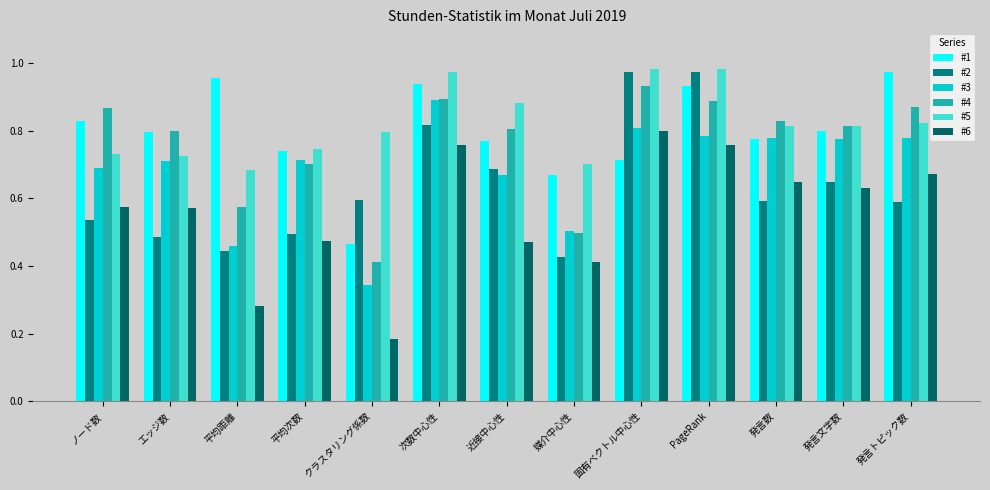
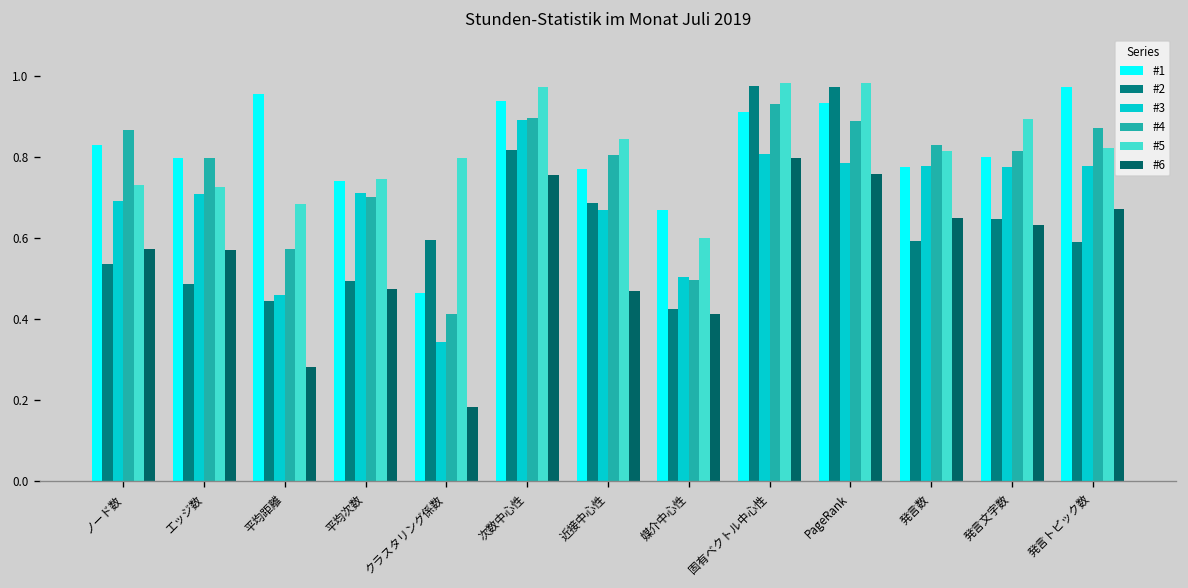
  {
    "#1": {
      "ノード数": 0.83,
      "エッジ数": 0.80,
      "平均距離": 0.96,
      "平均次数": 0.74,
      "クラスタリング係数": 0.46,
      "次数中心性": 0.94,
      "近接中心性": 0.77,
      "媒介中心性": 0.67,
-     "固有ベクトル中心性": 0.71,
+     "固有ベクトル中心性": 0.91,
      "PageRank": 0.93,
      "発言数": 0.77,
      "発言文字数": 0.80,
      "発言トピック数": 0.97
    },
    "#5": {
      "ノード数": 0.73,
      "エッジ数": 0.73,
      "平均距離": 0.69,
      "平均次数": 0.75,
      "クラスタリング係数": 0.80,
      "次数中心性": 0.97,
-     "近接中心性": 0.88,
-     "媒介中心性": 0.70,
+     "近接中心性": 0.84,
+     "媒介中心性": 0.60,
      "固有ベクトル中心性": 0.98,
      "PageRank": 0.98,
      "発言数": 0.81,
-     "発言文字数": 0.81,
+     "発言文字数": 0.89,
      "発言トピック数": 0.82
    }
  }
